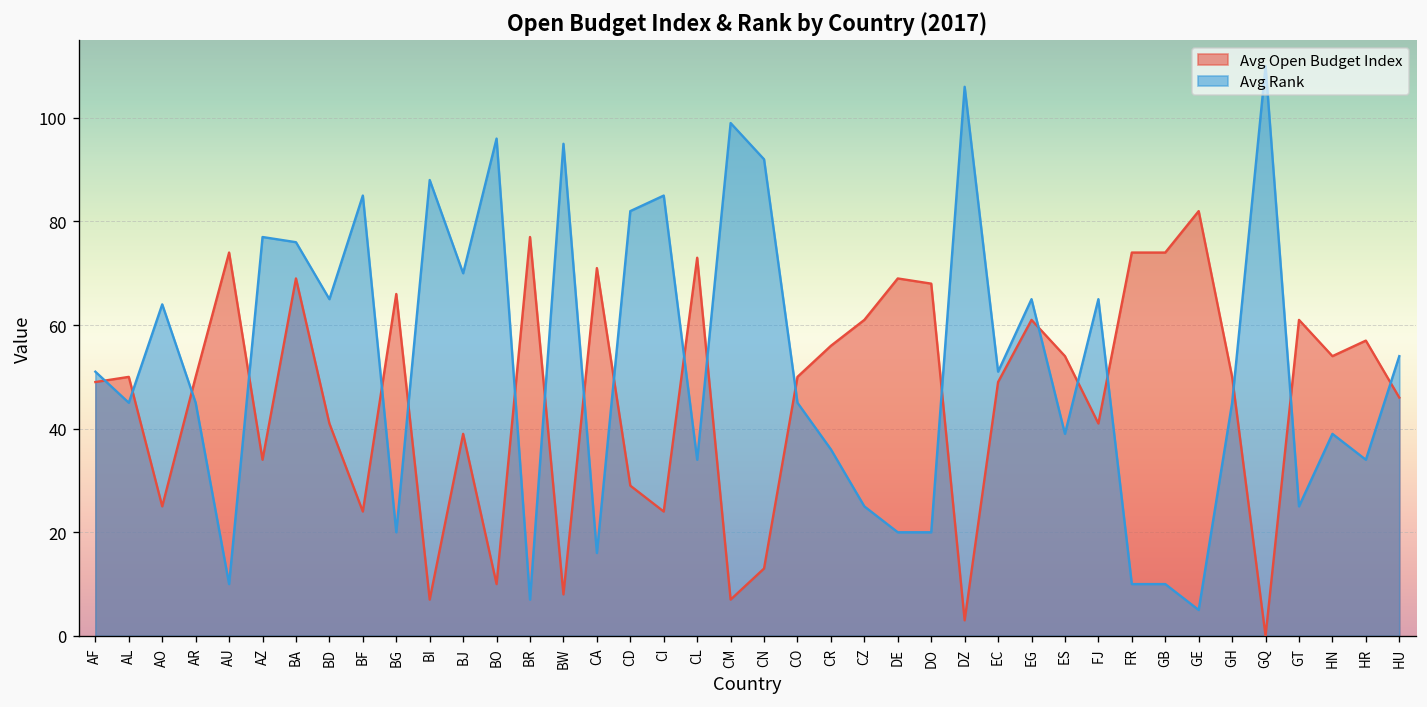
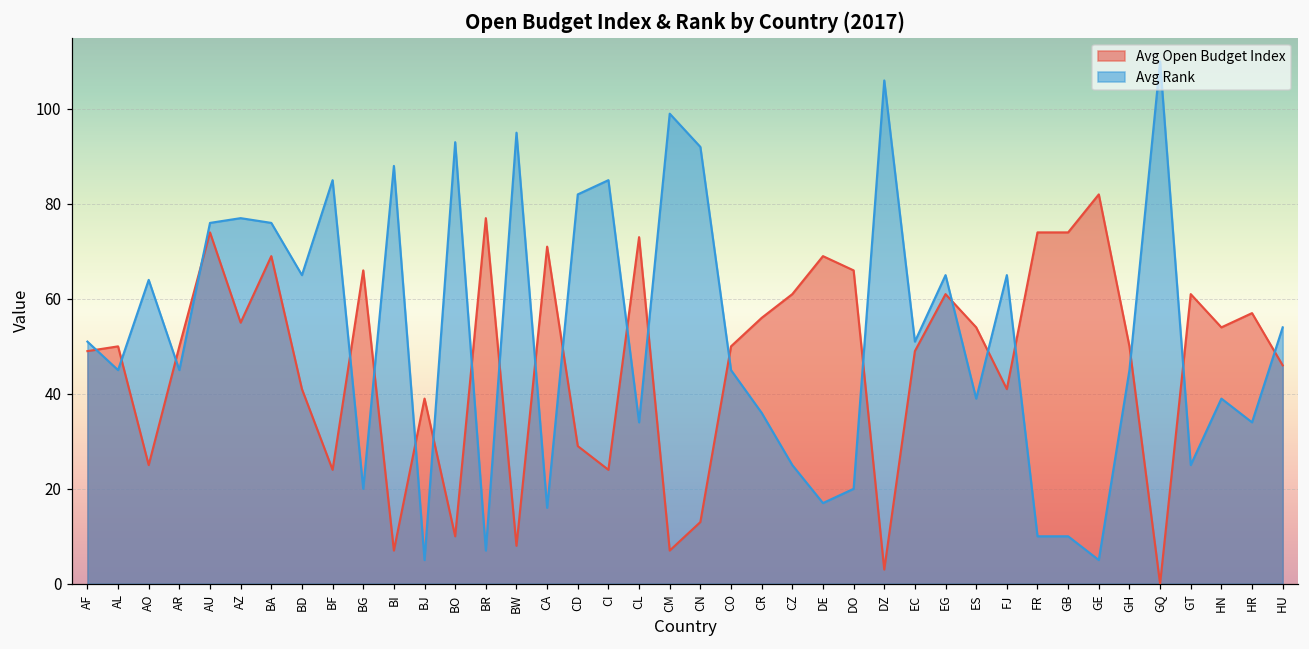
  {
    "Avg Open Budget Index": {
      "AF": 49,
      "AL": 50,
      "AO": 25,
      "AR": 50,
      "AU": 74,
-     "AZ": 34,
+     "AZ": 55,
      "BA": 69,
      "BD": 41,
      "BF": 24,
      "BG": 66,
      "BI": 7,
      "BJ": 39,
      "BO": 10,
      "BR": 77,
      "BW": 8,
      "CA": 71,
      "CD": 29,
      "CI": 24,
      "CL": 73,
      "CM": 7,
      "CN": 13,
      "CO": 50,
      "CR": 56,
      "CZ": 61,
      "DE": 69,
-     "DO": 68,
+     "DO": 66,
      "DZ": 3,
      "EC": 49,
      "EG": 61,
      "ES": 54,
      "FJ": 41,
      "FR": 74,
      "GB": 74,
      "GE": 82,
      "GH": 50,
      "GQ": 0,
      "GT": 61,
      "HN": 54,
      "HR": 57,
      "HU": 46
    },
    "Avg Rank": {
      "AF": 51,
      "AL": 45,
      "AO": 64,
      "AR": 45,
-     "AU": 10,
+     "AU": 76,
      "AZ": 77,
      "BA": 76,
      "BD": 65,
      "BF": 85,
      "BG": 20,
      "BI": 88,
-     "BJ": 70,
-     "BO": 96,
+     "BJ": 5,
+     "BO": 93,
      "BR": 7,
      "BW": 95,
      "CA": 16,
      "CD": 82,
      "CI": 85,
      "CL": 34,
      "CM": 99,
      "CN": 92,
      "CO": 45,
      "CR": 36,
      "CZ": 25,
-     "DE": 20,
+     "DE": 17,
      "DO": 20,
      "DZ": 106,
      "EC": 51,
      "EG": 65,
      "ES": 39,
      "FJ": 65,
      "FR": 10,
      "GB": 10,
      "GE": 5,
      "GH": 45,
      "GT": 25,
      "HN": 39,
      "HR": 34,
      "HU": 54
    }
  }
